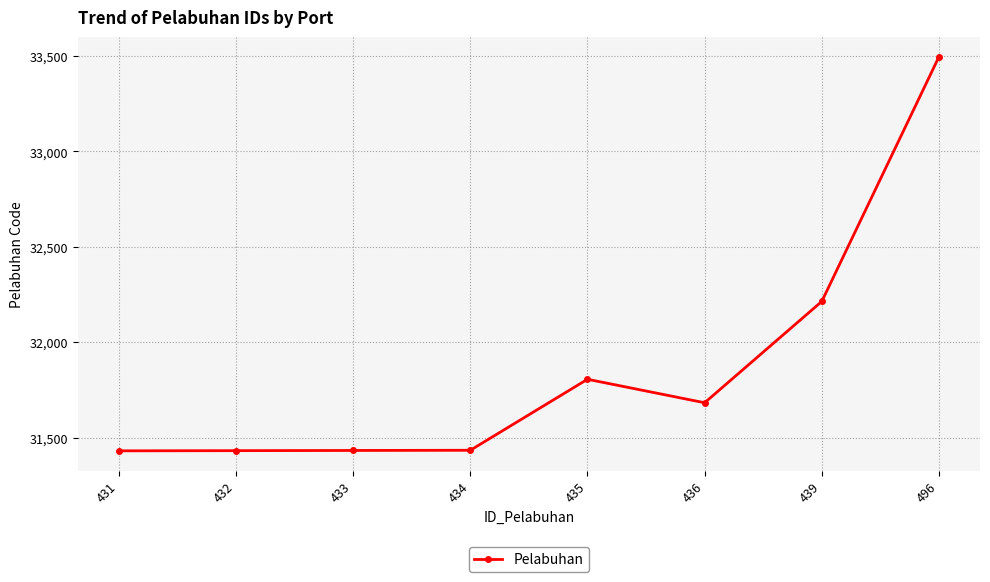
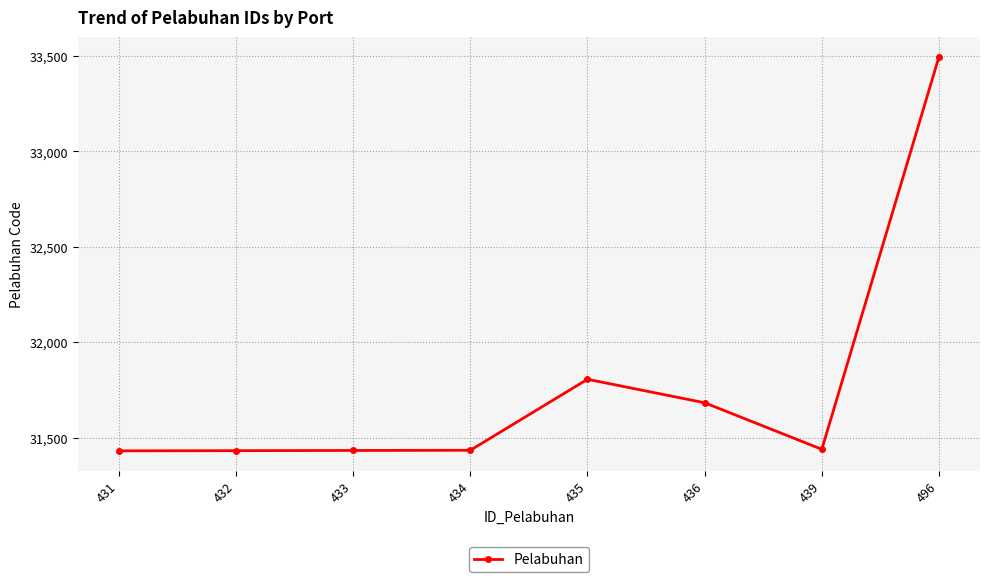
  {
    "431": "31,430",
    "432": "31,430",
    "433": "31,430",
    "434": "31,430",
    "435": "31,810",
    "436": "31,680",
-   "439": "32,210",
+   "439": "31,440",
    "496": "33,500"
  }
